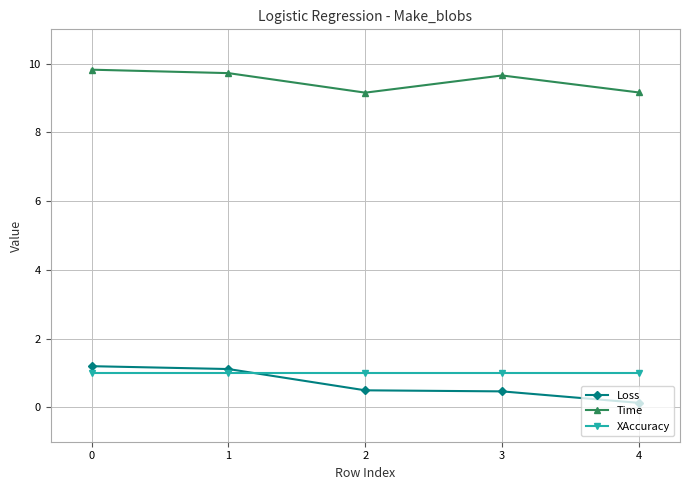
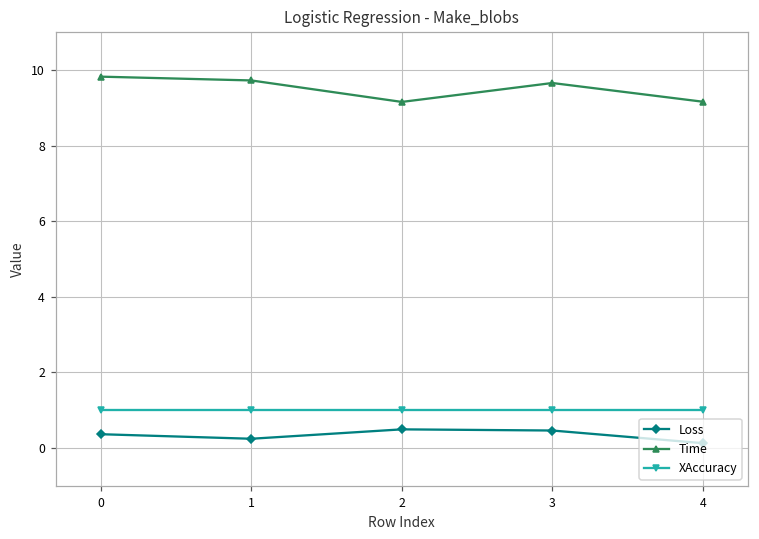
  {
    "Loss": {
-     "0": 1.2,
-     "1": 1.1,
+     "0": 0.4,
+     "1": 0.2,
      "2": 0.5,
      "3": 0.5
    },
    "Time": {
      "0": 9.8,
      "1": 9.7,
      "2": 9.2,
      "3": 9.7,
      "4": 9.2
    },
    "XAccuracy": {
      "0": 1.0,
      "1": 1.0,
      "2": 1.0,
      "3": 1.0,
      "4": 1.0
    }
  }
